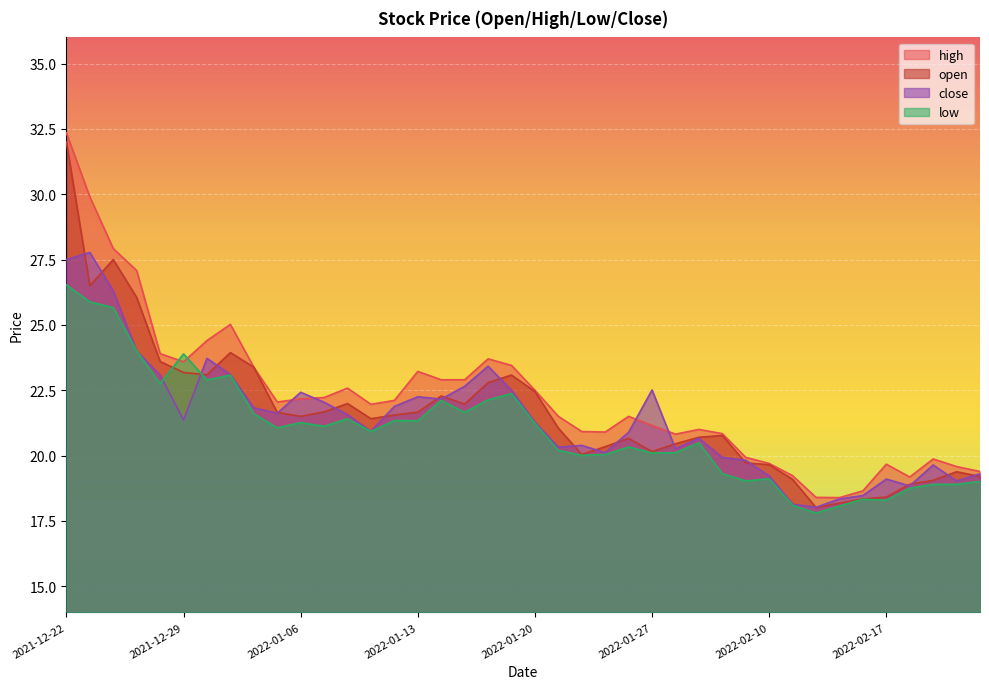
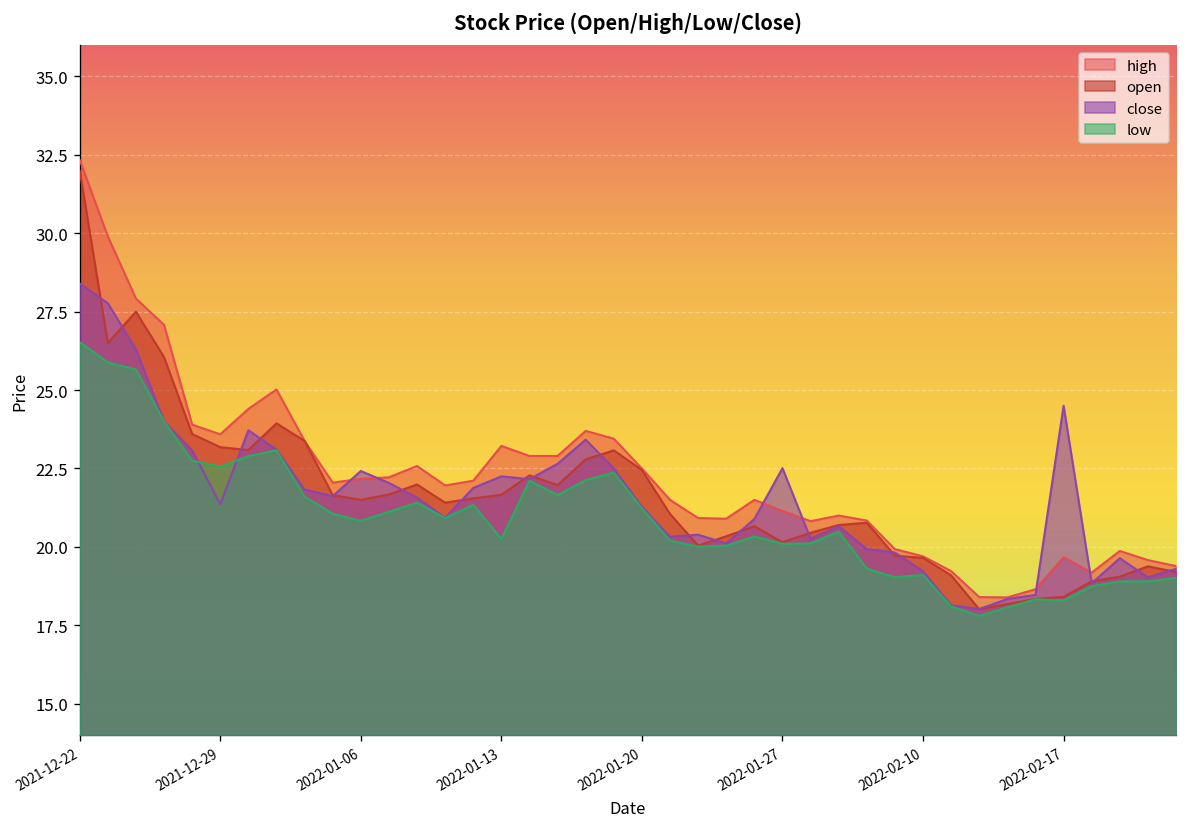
  {
    "close": {
-     "2021-12-22": 27.5,
+     "2021-12-22": 28.4,
      "2021-12-29": 21.4,
      "2022-01-06": 22.4,
      "2022-01-13": 22.3,
      "2022-01-27": 22.5,
      "2022-02-10": 19.2,
-     "2022-02-17": 19.1
+     "2022-02-17": 24.5
    },
    "low": {
      "2021-12-22": 26.5,
-     "2021-12-29": 23.9,
-     "2022-01-06": 21.3,
-     "2022-01-13": 21.3,
+     "2021-12-29": 22.6,
+     "2022-01-06": 20.8,
+     "2022-01-13": 20.3,
      "2022-02-10": 19.1,
      "2022-02-17": 18.3
    }
  }
